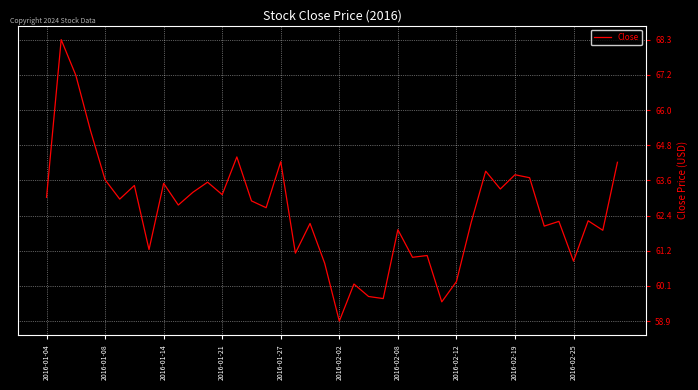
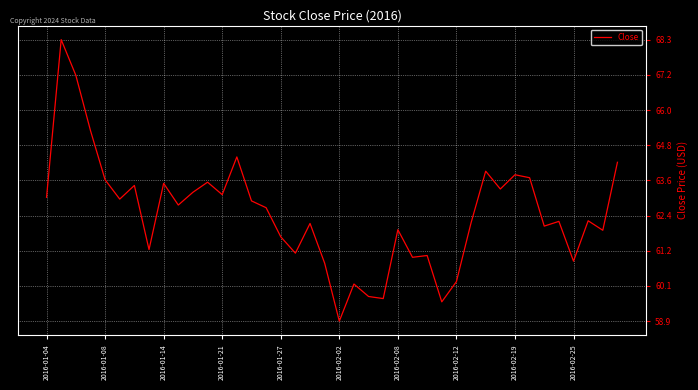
  {
    "2016-01-04": 63.0,
    "2016-01-08": 63.6,
    "2016-01-14": 63.5,
    "2016-01-21": 63.1,
-   "2016-01-27": 64.2,
+   "2016-01-27": 61.7,
    "2016-02-02": 58.9,
    "2016-02-08": 62.0,
    "2016-02-12": 60.2,
    "2016-02-19": 63.8,
    "2016-02-25": 60.9
  }
